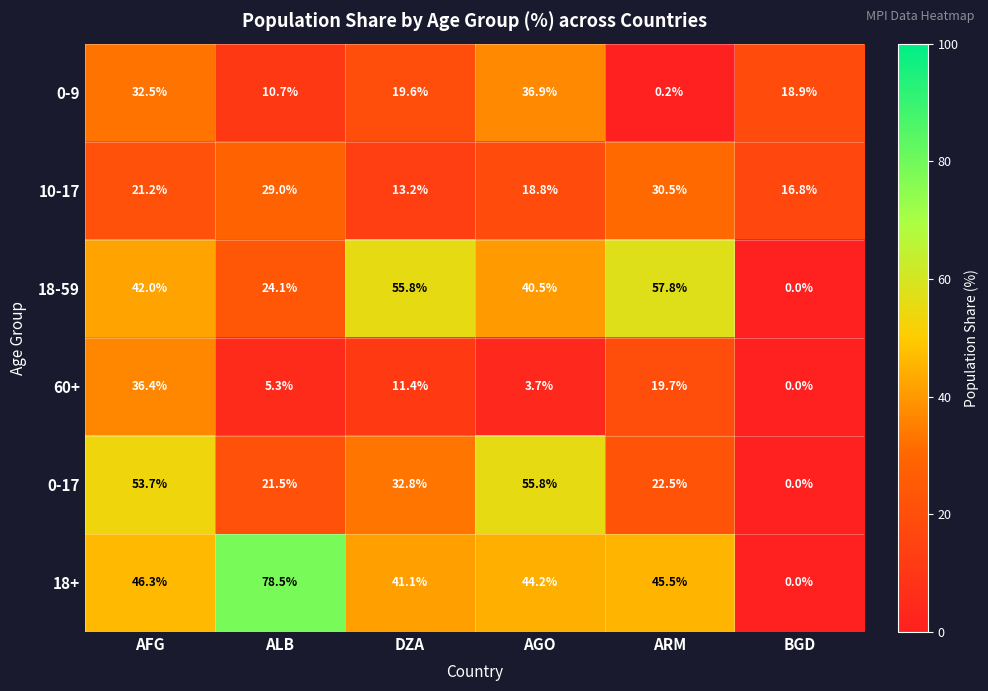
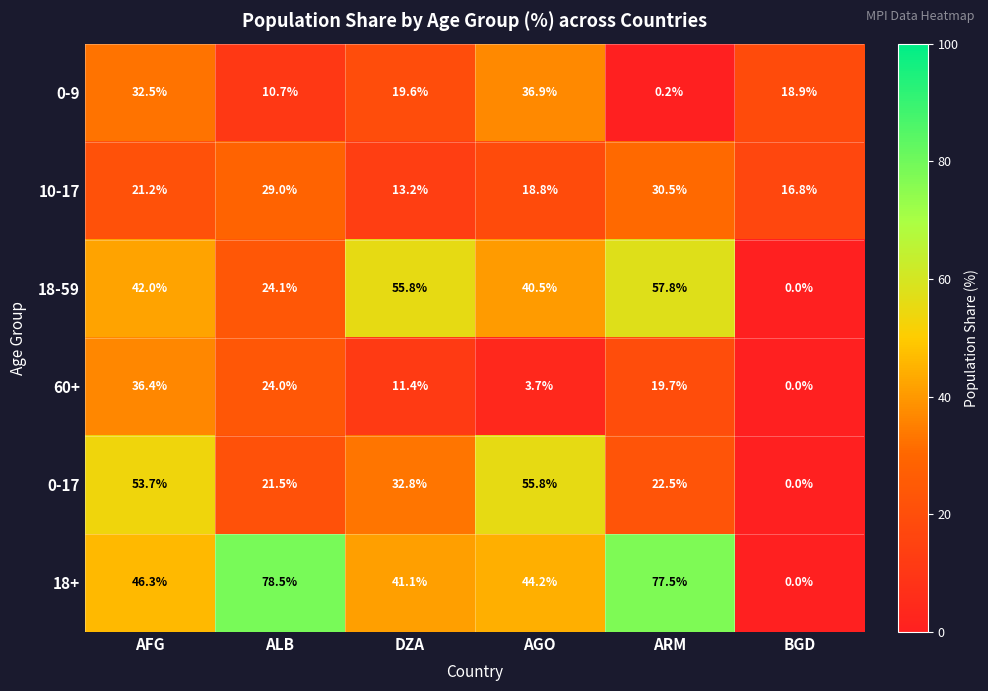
  {
    "0-9": {
      "AFG": "32.5%",
      "ALB": "10.7%",
      "DZA": "19.6%",
      "AGO": "36.9%",
      "ARM": "0.2%",
      "BGD": "18.9%"
    },
    "10-17": {
      "AFG": "21.2%",
      "ALB": "29.0%",
      "DZA": "13.2%",
      "AGO": "18.8%",
      "ARM": "30.5%",
      "BGD": "16.8%"
    },
    "18-59": {
      "AFG": "42.0%",
      "ALB": "24.1%",
      "DZA": "55.8%",
      "AGO": "40.5%",
      "ARM": "57.8%",
      "BGD": "0.0%"
    },
    "60+": {
      "AFG": "36.4%",
-     "ALB": "5.3%",
+     "ALB": "24.0%",
      "DZA": "11.4%",
      "AGO": "3.7%",
      "ARM": "19.7%",
      "BGD": "0.0%"
    },
    "0-17": {
      "AFG": "53.7%",
      "ALB": "21.5%",
      "DZA": "32.8%",
      "AGO": "55.8%",
      "ARM": "22.5%",
      "BGD": "0.0%"
    },
    "18+": {
      "AFG": "46.3%",
      "ALB": "78.5%",
      "DZA": "41.1%",
      "AGO": "44.2%",
-     "ARM": "45.5%",
+     "ARM": "77.5%",
      "BGD": "0.0%"
    }
  }
